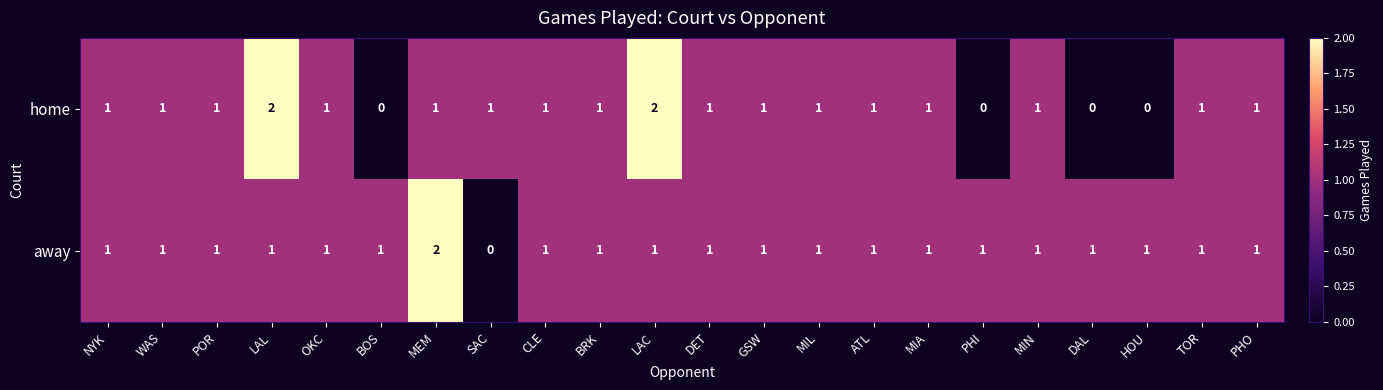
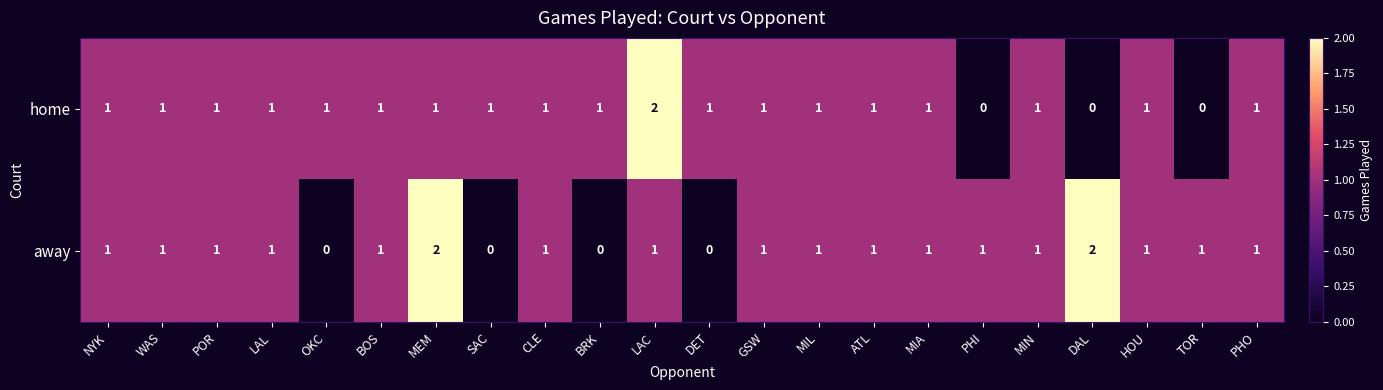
  {
    "home": {
      "NYK": 1,
      "WAS": 1,
      "POR": 1,
-     "LAL": 2,
+     "LAL": 1,
      "OKC": 1,
-     "BOS": 0,
+     "BOS": 1,
      "MEM": 1,
      "SAC": 1,
      "CLE": 1,
      "BRK": 1,
      "LAC": 2,
      "DET": 1,
      "GSW": 1,
      "MIL": 1,
      "ATL": 1,
      "MIA": 1,
      "PHI": 0,
      "MIN": 1,
      "DAL": 0,
-     "HOU": 0,
-     "TOR": 1,
+     "HOU": 1,
+     "TOR": 0,
      "PHO": 1
    },
    "away": {
      "NYK": 1,
      "WAS": 1,
      "POR": 1,
      "LAL": 1,
-     "OKC": 1,
+     "OKC": 0,
      "BOS": 1,
      "MEM": 2,
      "SAC": 0,
      "CLE": 1,
-     "BRK": 1,
+     "BRK": 0,
      "LAC": 1,
-     "DET": 1,
+     "DET": 0,
      "GSW": 1,
      "MIL": 1,
      "ATL": 1,
      "MIA": 1,
      "PHI": 1,
      "MIN": 1,
-     "DAL": 1,
+     "DAL": 2,
      "HOU": 1,
      "TOR": 1,
      "PHO": 1
    }
  }
